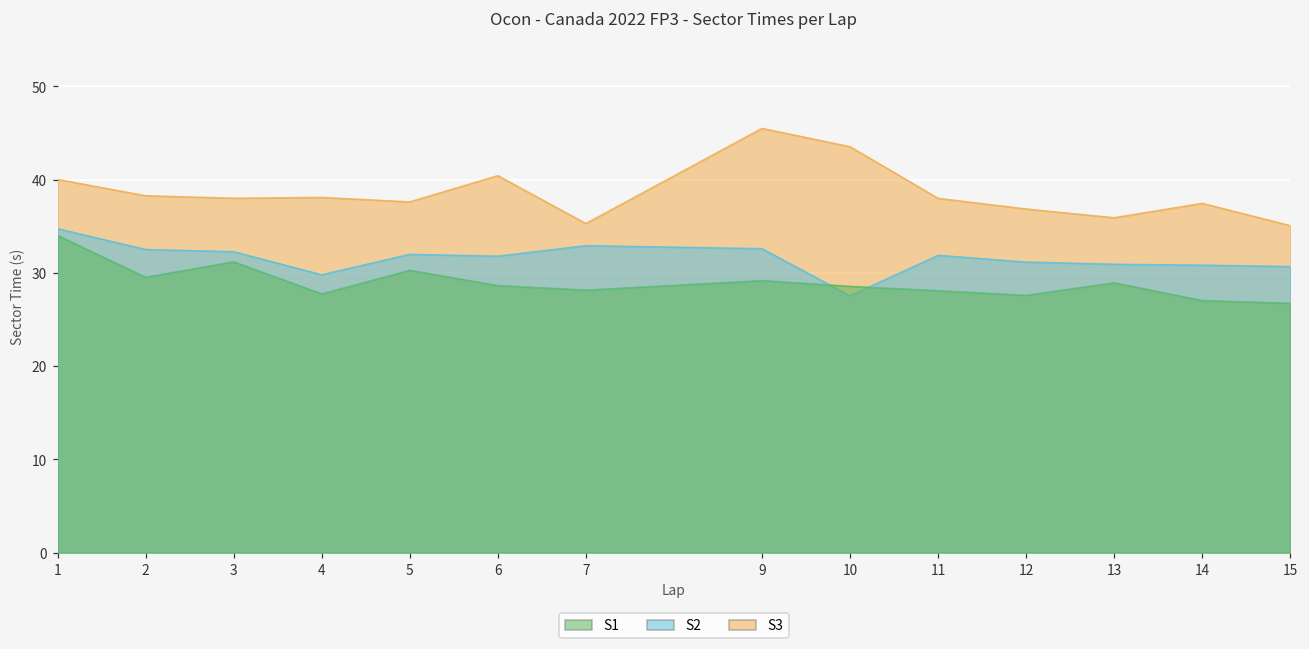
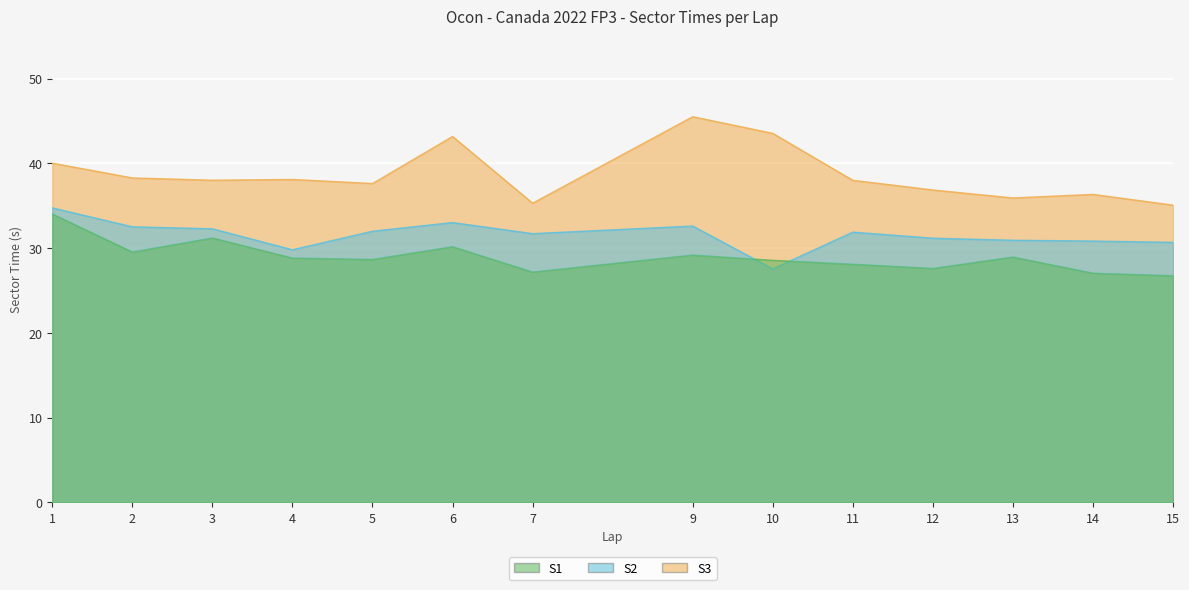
  {
    "S3": {
      "1": 40,
      "2": 38,
      "3": 38,
      "4": 38,
      "5": 38,
-     "6": 40,
+     "6": 43,
      "7": 35,
      "9": 45,
      "10": 44,
      "11": 38,
      "12": 37,
      "13": 36,
-     "14": 37,
+     "14": 36,
      "15": 35
    },
    "S2": {
      "1": 35,
      "2": 33,
      "3": 32,
      "4": 30,
      "5": 32,
-     "6": 32,
-     "7": 33,
+     "6": 33,
+     "7": 32,
      "9": 33,
      "10": 28,
      "11": 32,
      "12": 31,
      "13": 31,
      "14": 31,
      "15": 31
    },
    "S1": {
      "1": 34,
      "2": 30,
      "3": 31,
-     "4": 28,
-     "5": 30,
-     "6": 29,
-     "7": 28,
+     "4": 29,
+     "5": 29,
+     "6": 30,
+     "7": 27,
      "9": 29,
      "10": 29,
      "11": 28,
      "12": 28,
      "13": 29,
      "14": 27,
      "15": 27
    }
  }
